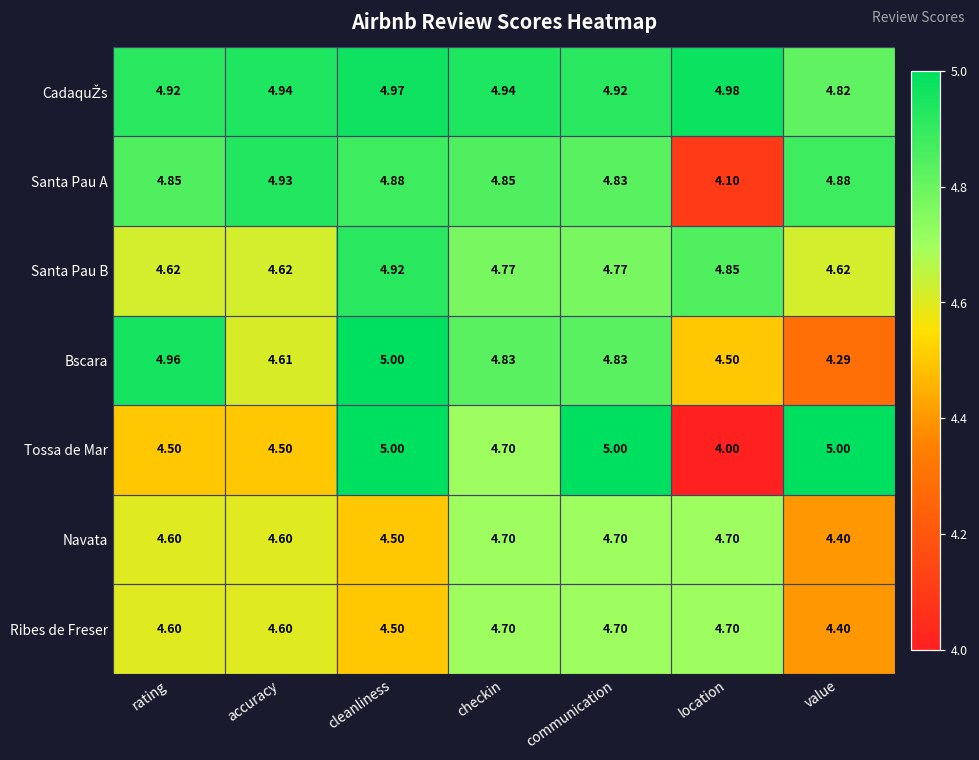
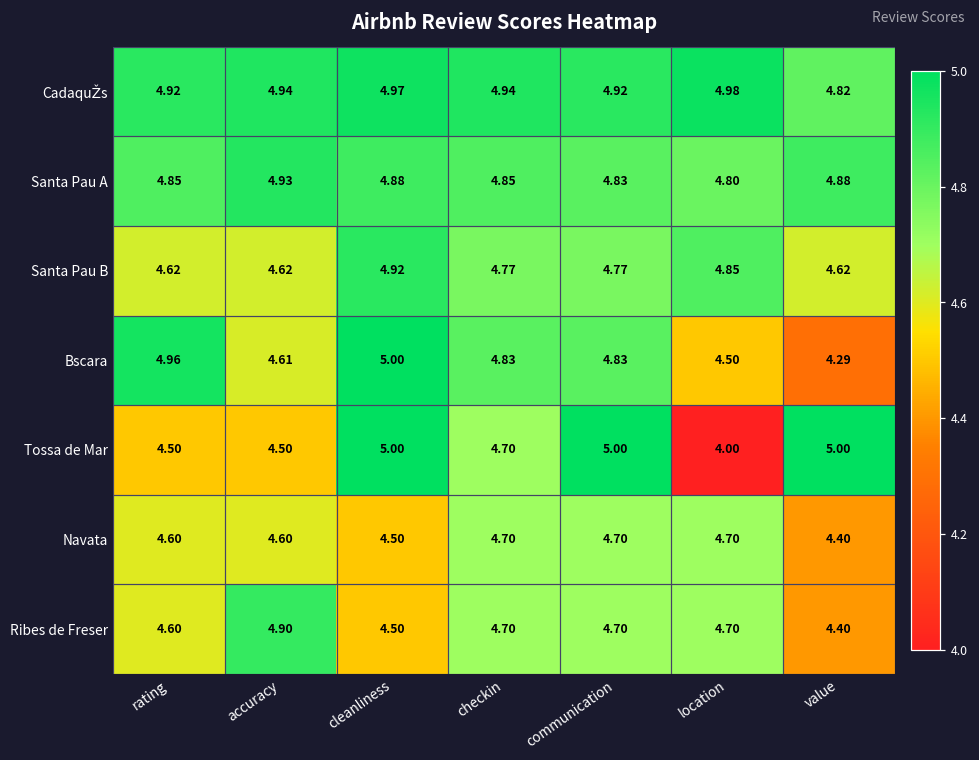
  {
    "CadaquŽs": {
      "rating": 4.92,
      "accuracy": 4.94,
      "cleanliness": 4.97,
      "checkin": 4.94,
      "communication": 4.92,
      "location": 4.98,
      "value": 4.82
    },
    "Santa Pau A": {
      "rating": 4.85,
      "accuracy": 4.93,
      "cleanliness": 4.88,
      "checkin": 4.85,
      "communication": 4.83,
-     "location": 4.10,
+     "location": 4.80,
      "value": 4.88
    },
    "Santa Pau B": {
      "rating": 4.62,
      "accuracy": 4.62,
      "cleanliness": 4.92,
      "checkin": 4.77,
      "communication": 4.77,
      "location": 4.85,
      "value": 4.62
    },
    "Bscara": {
      "rating": 4.96,
      "accuracy": 4.61,
      "cleanliness": 5.00,
      "checkin": 4.83,
      "communication": 4.83,
      "location": 4.50,
      "value": 4.29
    },
    "Tossa de Mar": {
      "rating": 4.50,
      "accuracy": 4.50,
      "cleanliness": 5.00,
      "checkin": 4.70,
      "communication": 5.00,
      "location": 4.00,
      "value": 5.00
    },
    "Navata": {
      "rating": 4.60,
      "accuracy": 4.60,
      "cleanliness": 4.50,
      "checkin": 4.70,
      "communication": 4.70,
      "location": 4.70,
      "value": 4.40
    },
    "Ribes de Freser": {
      "rating": 4.60,
-     "accuracy": 4.60,
+     "accuracy": 4.90,
      "cleanliness": 4.50,
      "checkin": 4.70,
      "communication": 4.70,
      "location": 4.70,
      "value": 4.40
    }
  }
